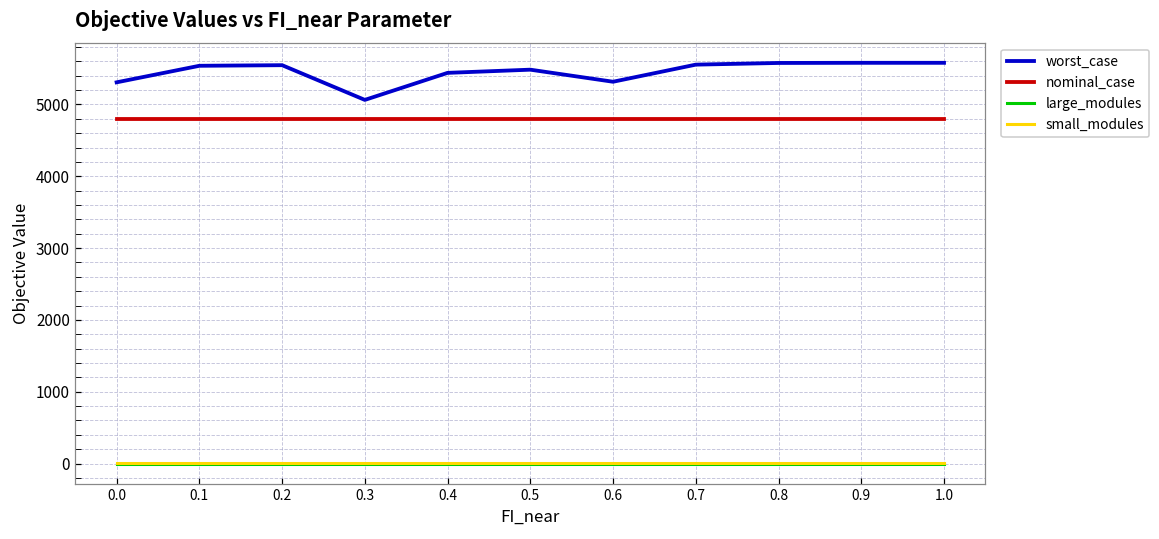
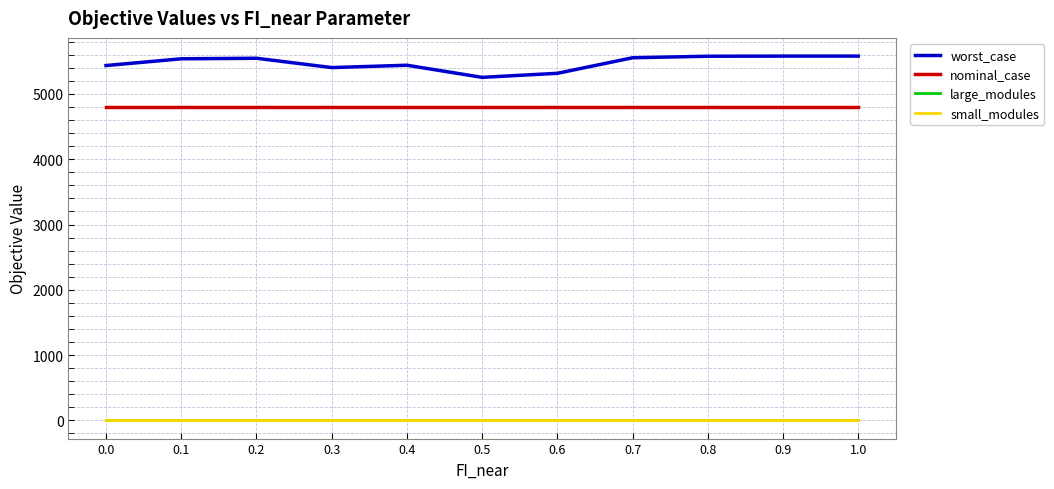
  {
    "worst_case": {
-     "0.0": 5300,
+     "0.0": 5400,
      "0.1": 5500,
      "0.2": 5500,
-     "0.3": 5100,
+     "0.3": 5400,
      "0.4": 5400,
-     "0.5": 5500,
+     "0.5": 5300,
      "0.6": 5300,
      "0.7": 5600,
      "0.8": 5600,
      "0.9": 5600,
      "1.0": 5600
    },
    "nominal_case": {
      "0.0": 4800,
      "0.1": 4800,
      "0.2": 4800,
      "0.3": 4800,
      "0.4": 4800,
      "0.5": 4800,
      "0.6": 4800,
      "0.7": 4800,
      "0.8": 4800,
      "0.9": 4800,
      "1.0": 4800
    },
    "small_modules": {
      "0.0": 0,
      "0.1": 0,
      "0.2": 0,
      "0.3": 0,
      "0.4": 0,
      "0.5": 0,
      "0.6": 0,
      "0.7": 0,
      "0.8": 0,
      "0.9": 0,
      "1.0": 0
    }
  }
